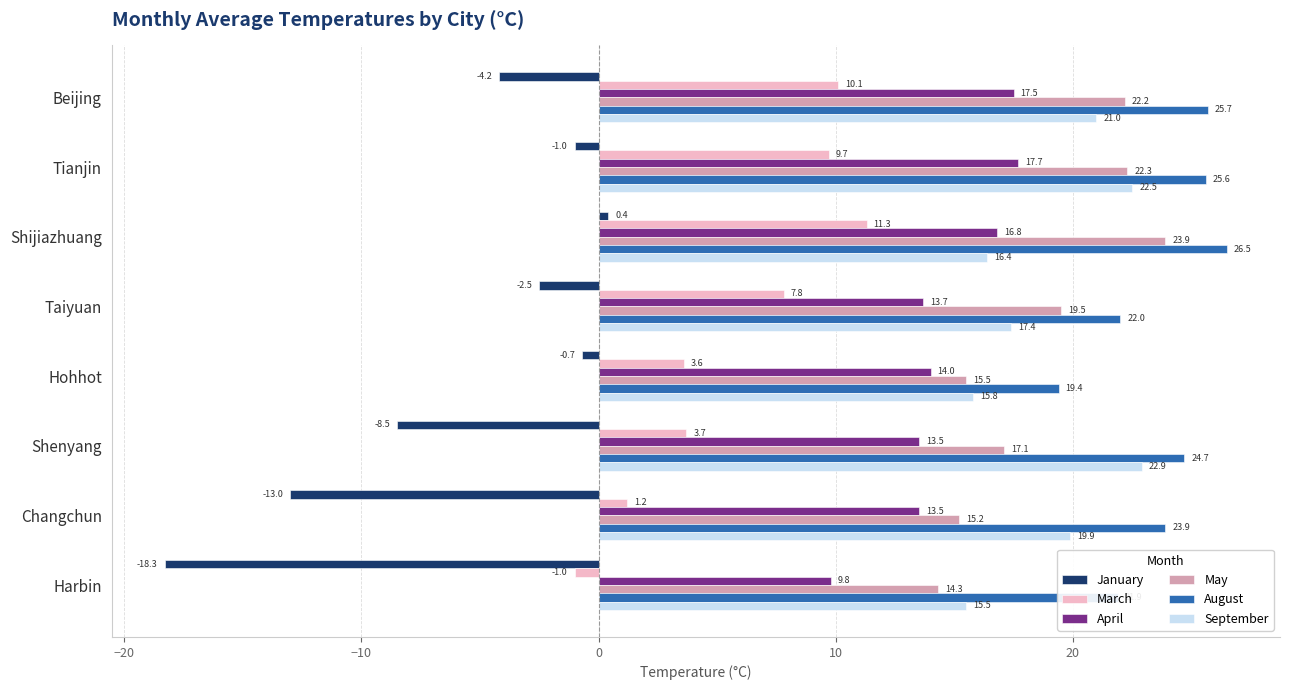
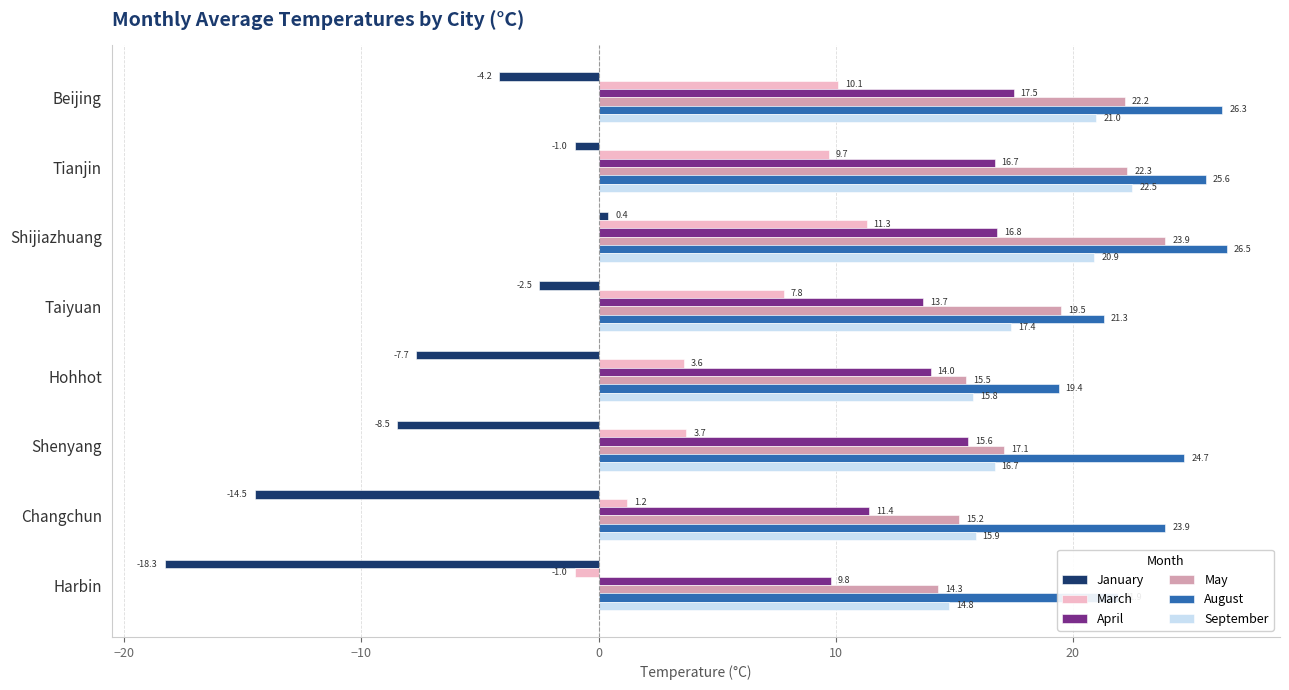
  {
    "January": {
      "Beijing": -4.2,
      "Tianjin": -1.0,
      "Shijiazhuang": 0.4,
      "Taiyuan": -2.5,
-     "Hohhot": -0.7,
+     "Hohhot": -7.7,
      "Shenyang": -8.5,
-     "Changchun": -13.0,
+     "Changchun": -14.5,
      "Harbin": -18.3
    },
    "April": {
      "Beijing": 17.5,
-     "Tianjin": 17.7,
+     "Tianjin": 16.7,
      "Shijiazhuang": 16.8,
      "Taiyuan": 13.7,
      "Hohhot": 14.0,
-     "Shenyang": 13.5,
-     "Changchun": 13.5,
+     "Shenyang": 15.6,
+     "Changchun": 11.4,
      "Harbin": 9.8
    },
    "August": {
-     "Beijing": 25.7,
+     "Beijing": 26.3,
      "Tianjin": 25.6,
      "Shijiazhuang": 26.5,
-     "Taiyuan": 22.0,
+     "Taiyuan": 21.3,
      "Hohhot": 19.4,
      "Shenyang": 24.7,
      "Changchun": 23.9
    },
    "September": {
      "Beijing": 21.0,
      "Tianjin": 22.5,
-     "Shijiazhuang": 16.4,
+     "Shijiazhuang": 20.9,
      "Taiyuan": 17.4,
      "Hohhot": 15.8,
-     "Shenyang": 22.9,
-     "Changchun": 19.9,
-     "Harbin": 15.5
+     "Shenyang": 16.7,
+     "Changchun": 15.9,
+     "Harbin": 14.8
    }
  }
